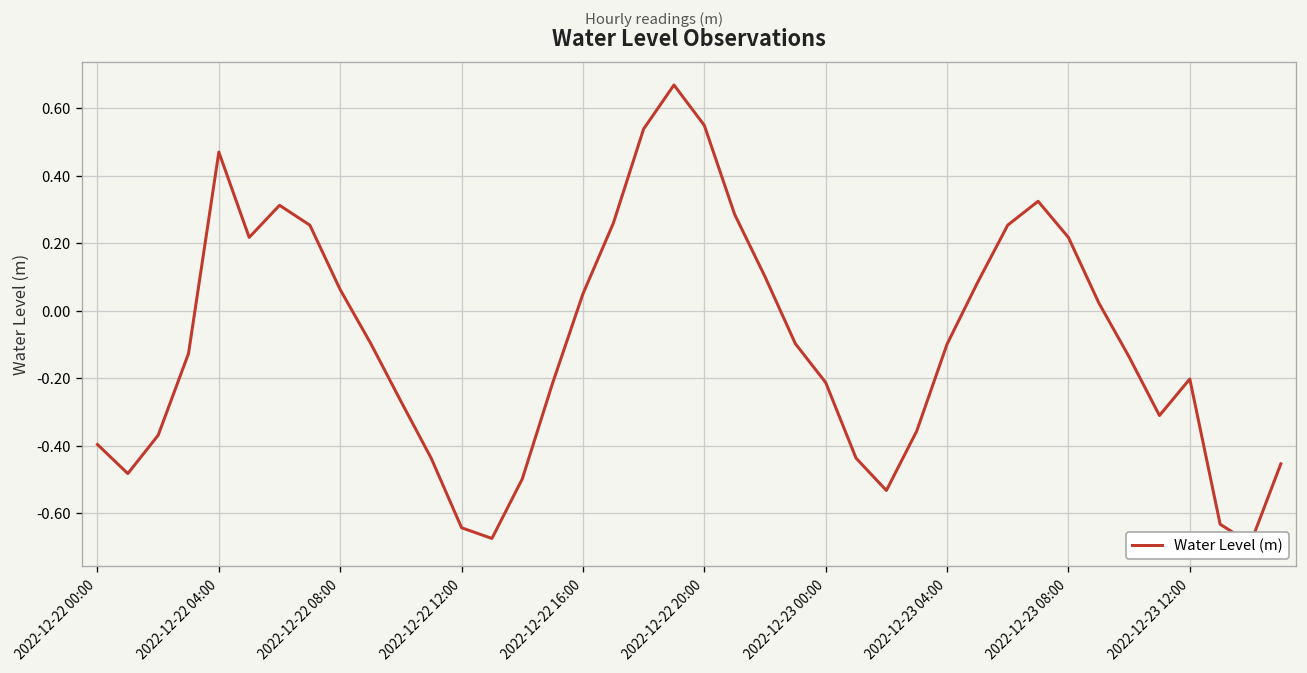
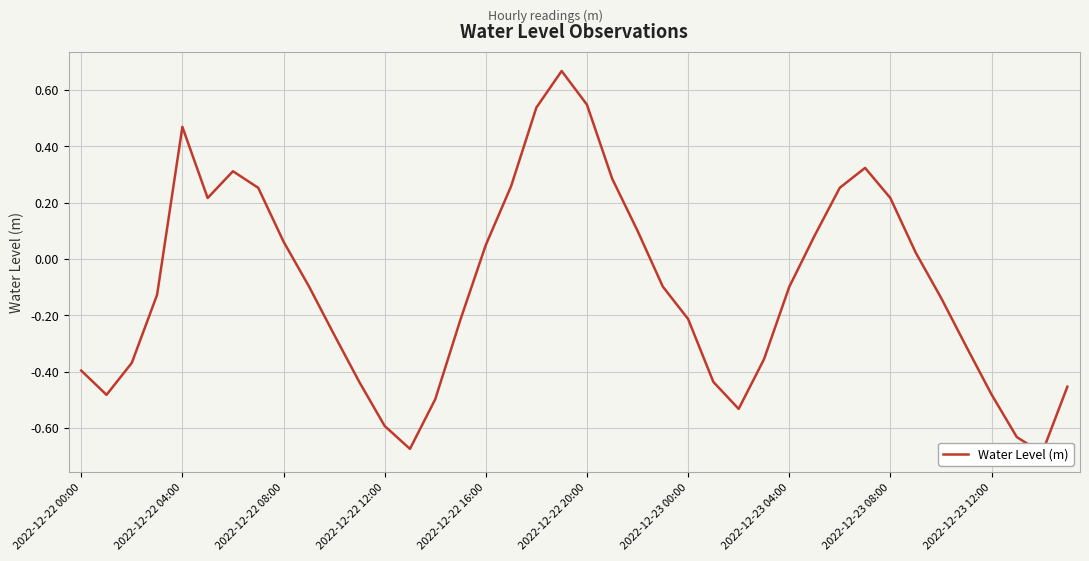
  {
    "2022-12-22 00:00": -0.40,
    "2022-12-22 04:00": 0.47,
    "2022-12-22 08:00": 0.06,
-   "2022-12-22 12:00": -0.64,
+   "2022-12-22 12:00": -0.59,
    "2022-12-22 16:00": 0.05,
    "2022-12-22 20:00": 0.55,
    "2022-12-23 00:00": -0.21,
    "2022-12-23 04:00": -0.10,
    "2022-12-23 08:00": 0.22,
-   "2022-12-23 12:00": -0.20
+   "2022-12-23 12:00": -0.48
  }
